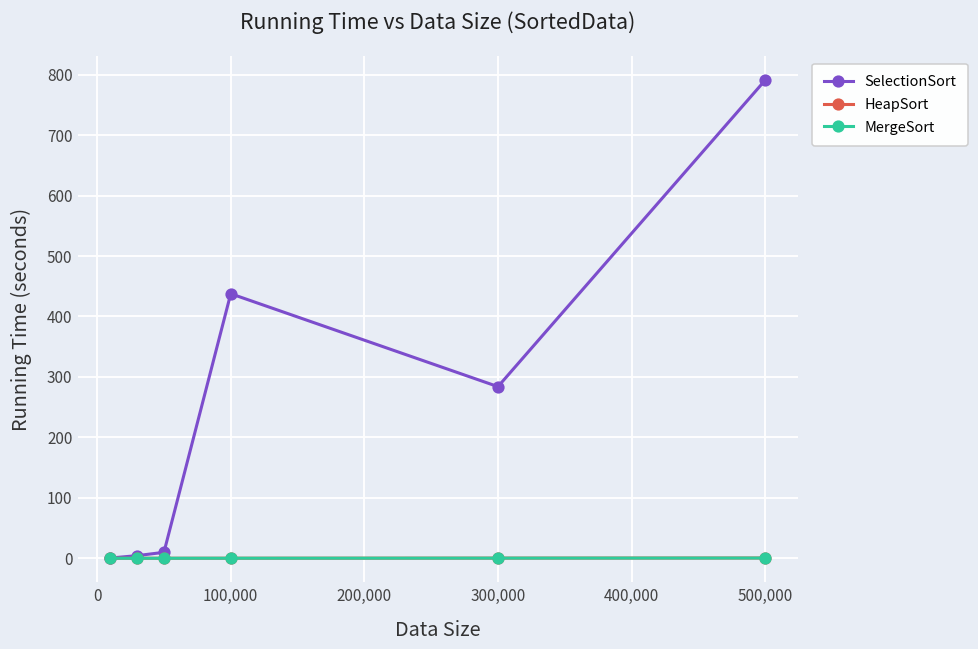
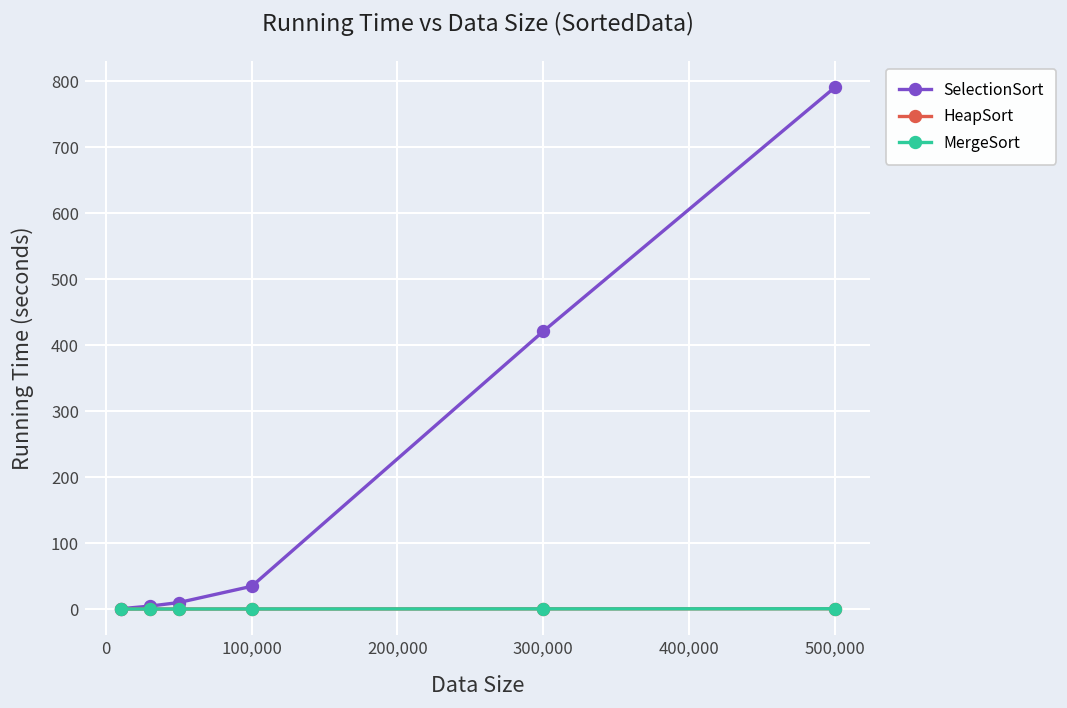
  {
    "SelectionSort": {
-     "100,000": 440,
-     "300,000": 280,
+     "100,000": 30,
+     "300,000": 420,
      "500,000": 790
    },
    "MergeSort": {
      "100,000": 0,
      "300,000": 0,
      "500,000": 0
    }
  }
